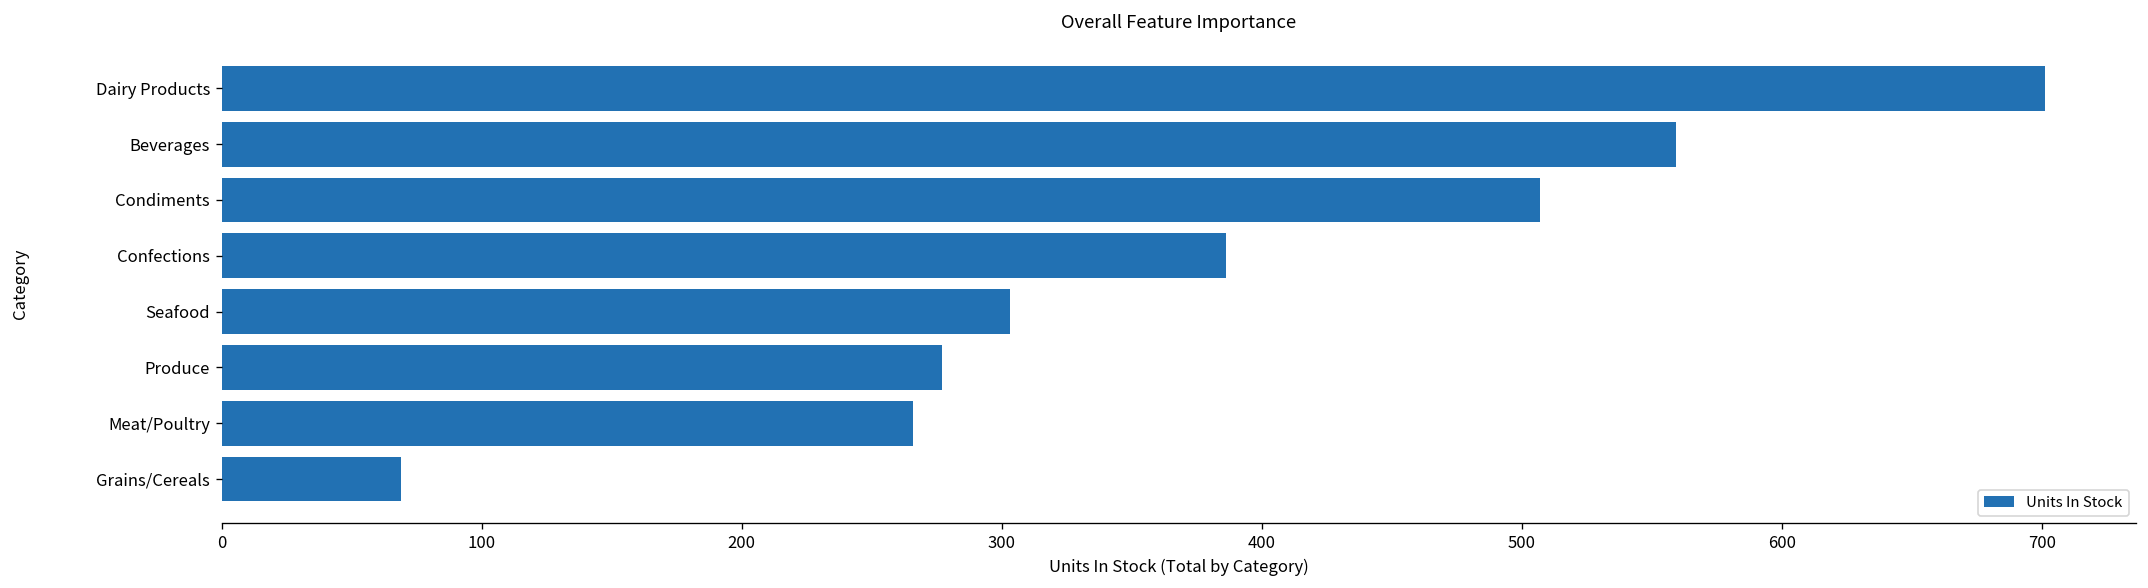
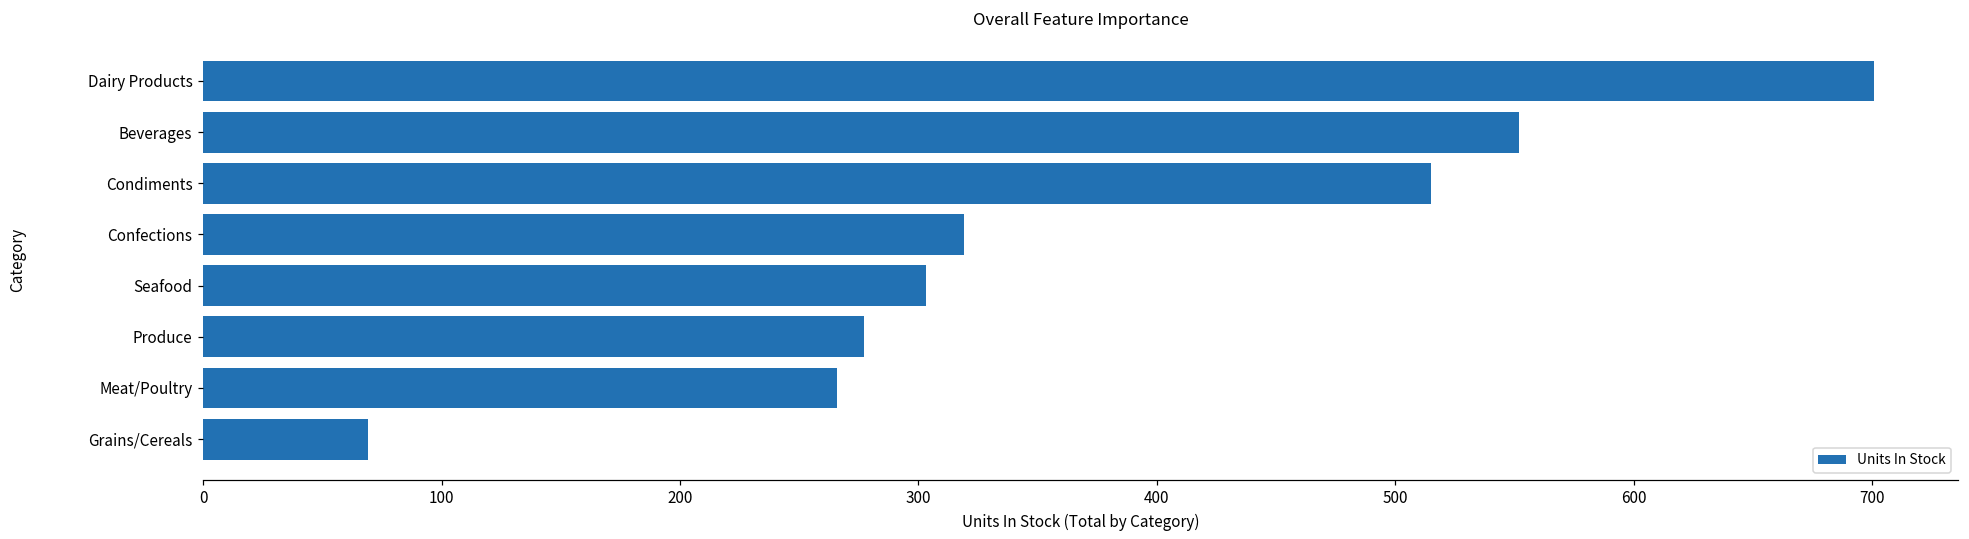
  {
    "Dairy Products": 701,
-   "Beverages": 559,
-   "Condiments": 507,
-   "Confections": 386,
+   "Beverages": 552,
+   "Condiments": 515,
+   "Confections": 319,
    "Seafood": 303,
    "Produce": 277,
    "Meat/Poultry": 266,
    "Grains/Cereals": 69
  }
